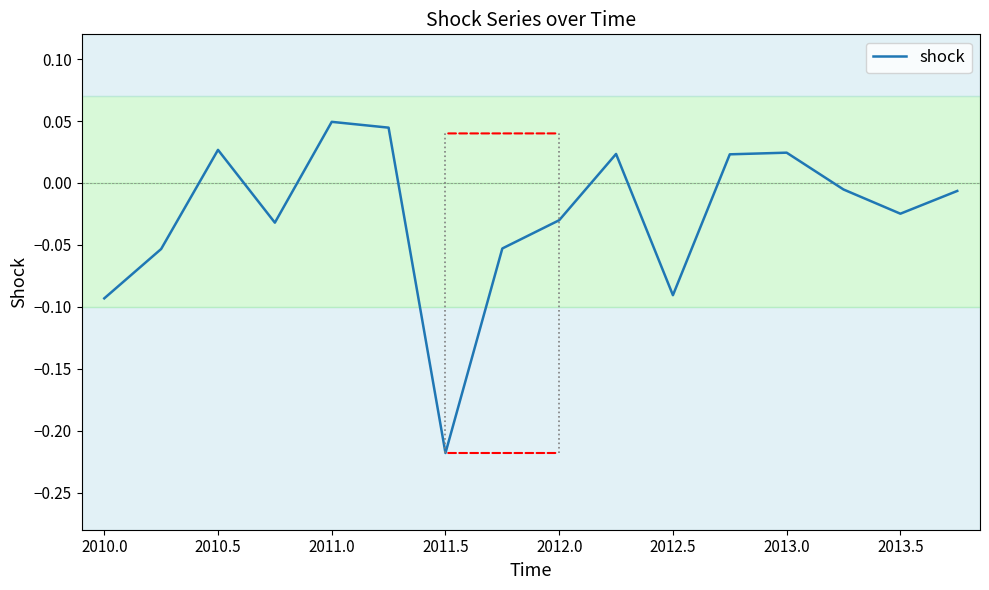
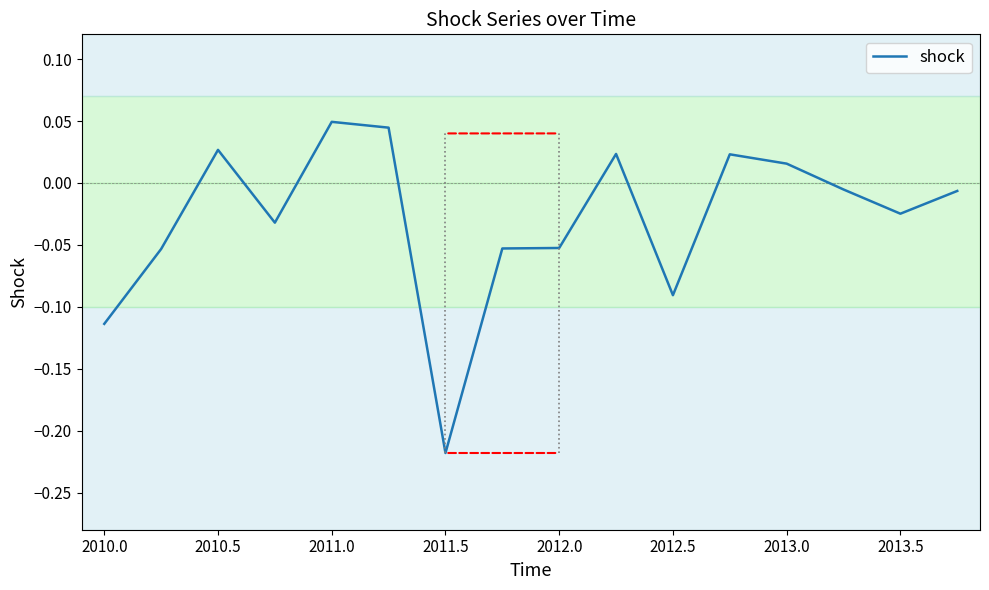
  {
    "shock": {
-     "2010.0": -0.093,
+     "2010.0": -0.114,
      "2010.5": 0.027,
      "2011.0": 0.049,
-     "2012.0": -0.030,
+     "2012.0": -0.053,
      "2012.5": -0.091,
-     "2013.0": 0.024,
+     "2013.0": 0.016,
      "2013.5": -0.025
    }
  }
